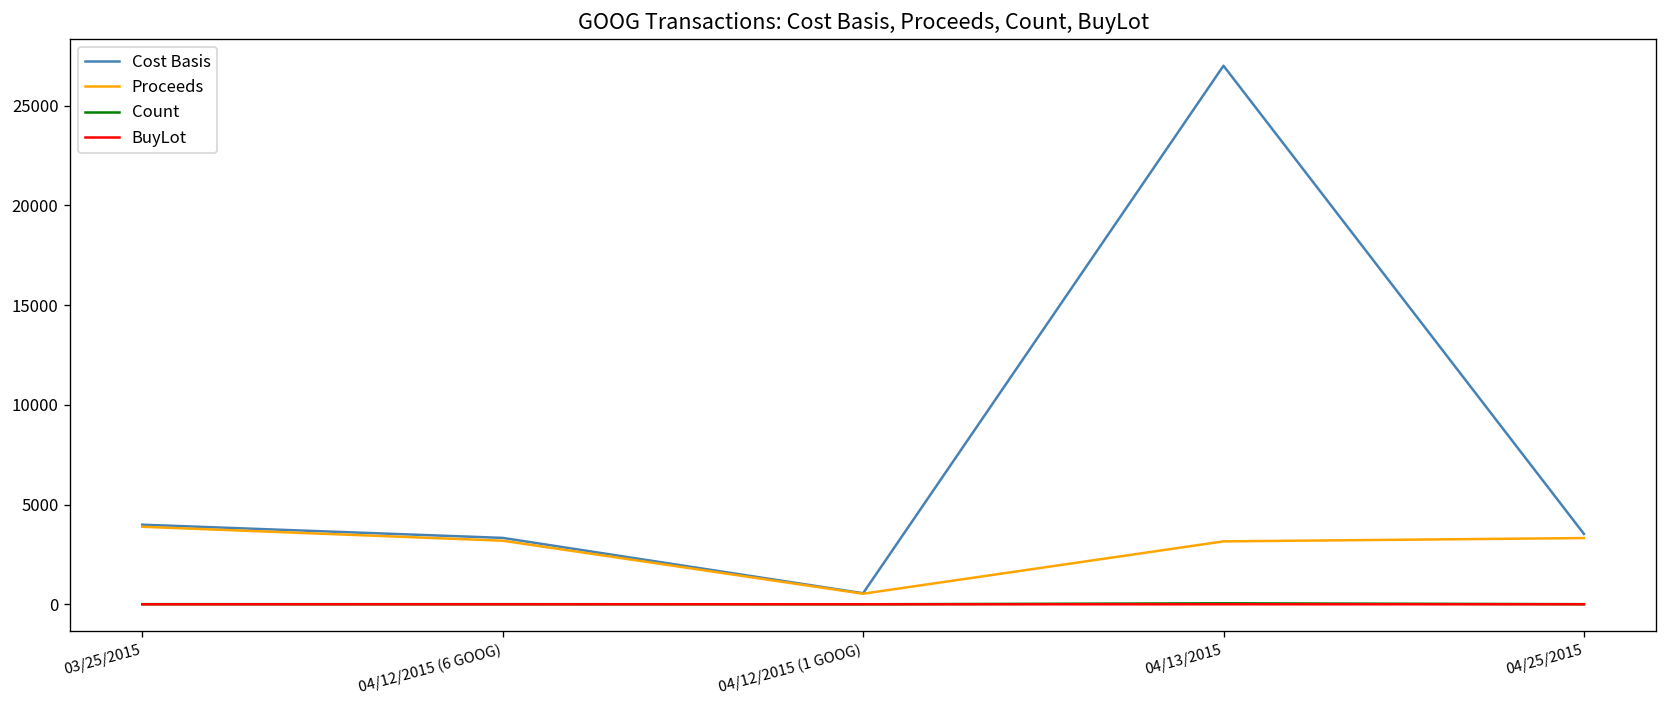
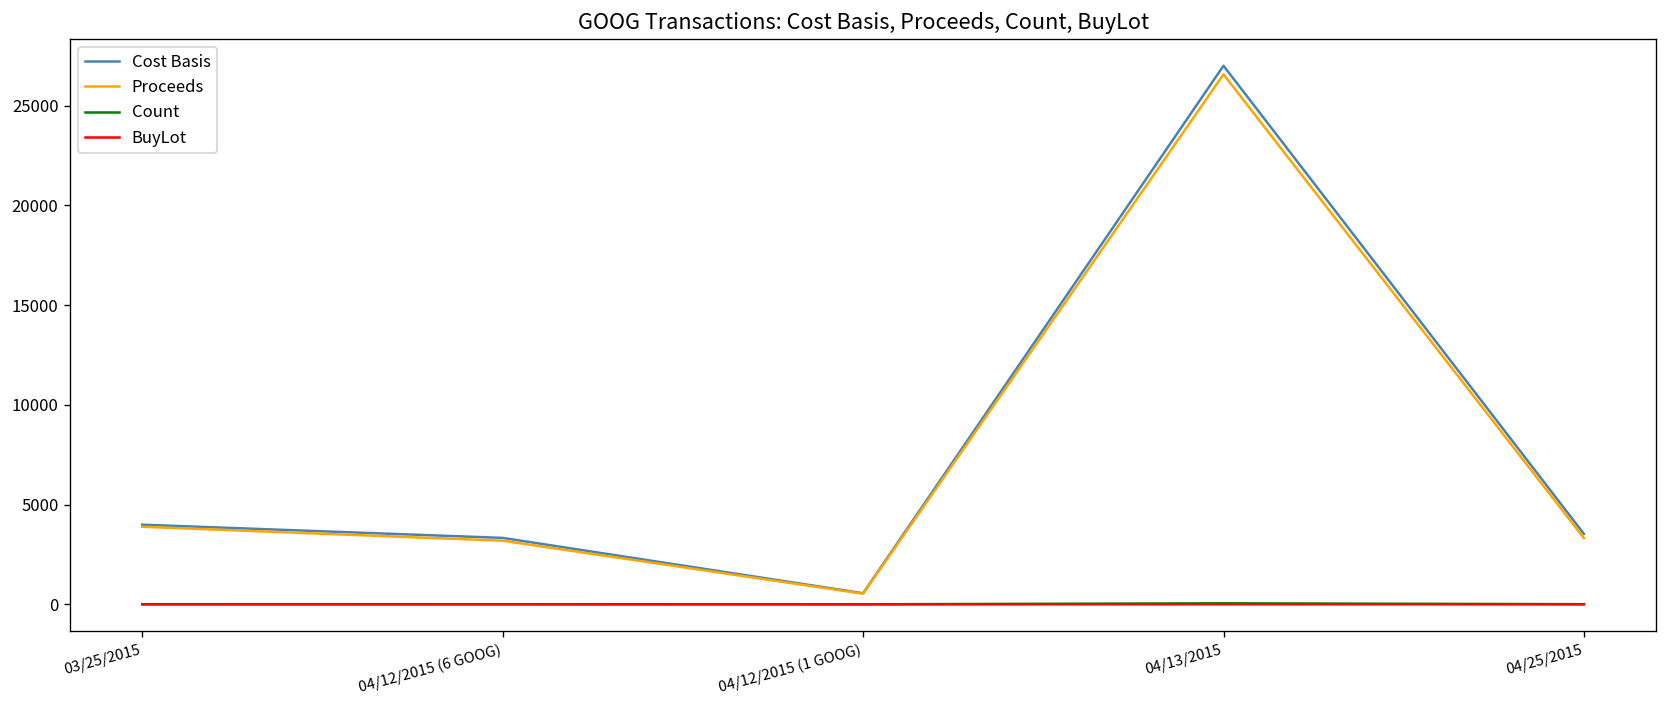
  {
    "Cost Basis": {
      "04/13/2015": 27000,
      "04/25/2015": 3500
    },
    "Proceeds": {
-     "04/13/2015": 3200,
+     "04/13/2015": 26600,
      "04/25/2015": 3300
    }
  }
